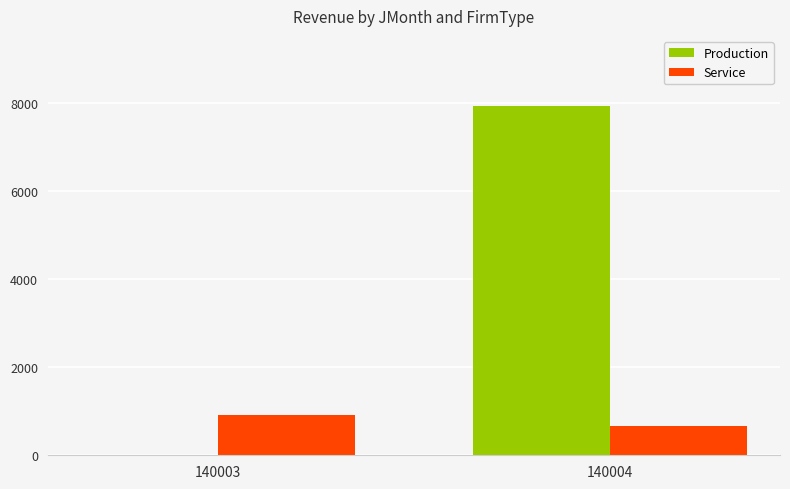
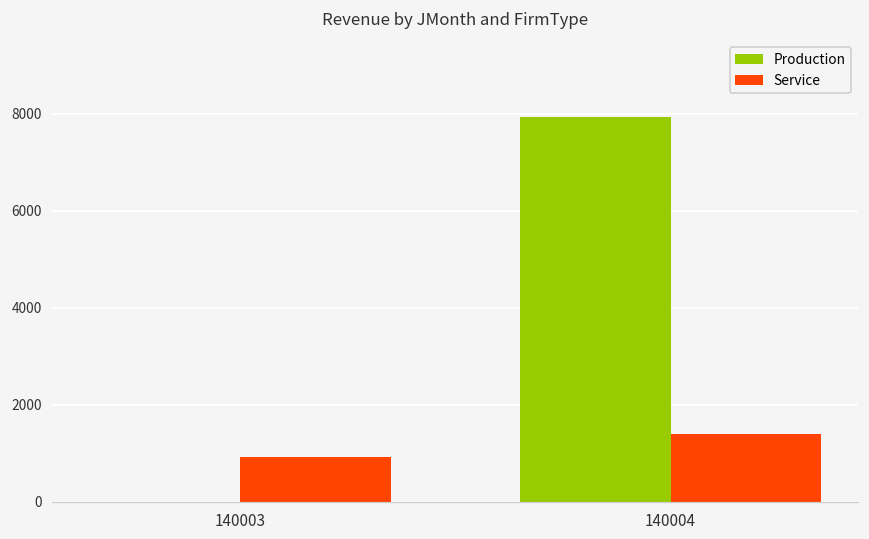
  {
    "Production": {
      "140004": 7900
    },
    "Service": {
      "140003": 900,
-     "140004": 700
+     "140004": 1400
    }
  }
